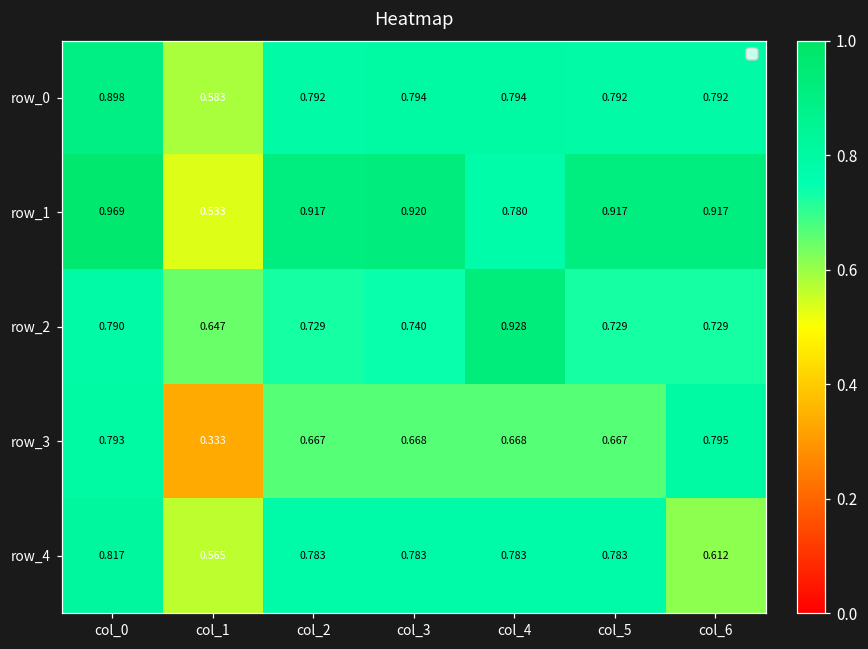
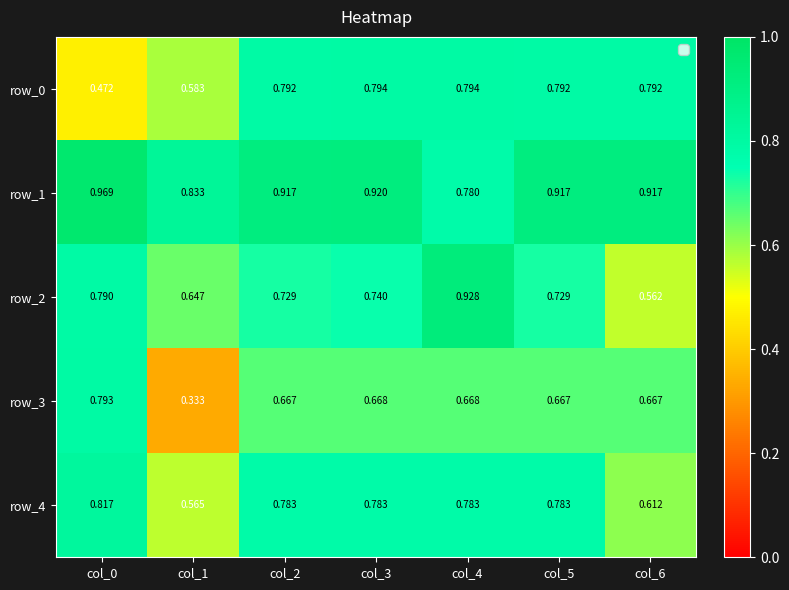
  {
    "row_0": {
-     "col_0": 0.898,
+     "col_0": 0.472,
      "col_1": 0.583,
      "col_2": 0.792,
      "col_3": 0.794,
      "col_4": 0.794,
      "col_5": 0.792,
      "col_6": 0.792
    },
    "row_1": {
      "col_0": 0.969,
-     "col_1": 0.533,
+     "col_1": 0.833,
      "col_2": 0.917,
      "col_3": 0.920,
      "col_4": 0.780,
      "col_5": 0.917,
      "col_6": 0.917
    },
    "row_2": {
      "col_0": 0.790,
      "col_1": 0.647,
      "col_2": 0.729,
      "col_3": 0.740,
      "col_4": 0.928,
      "col_5": 0.729,
-     "col_6": 0.729
+     "col_6": 0.562
    },
    "row_3": {
      "col_0": 0.793,
      "col_1": 0.333,
      "col_2": 0.667,
      "col_3": 0.668,
      "col_4": 0.668,
      "col_5": 0.667,
-     "col_6": 0.795
+     "col_6": 0.667
    },
    "row_4": {
      "col_0": 0.817,
      "col_1": 0.565,
      "col_2": 0.783,
      "col_3": 0.783,
      "col_4": 0.783,
      "col_5": 0.783,
      "col_6": 0.612
    }
  }
